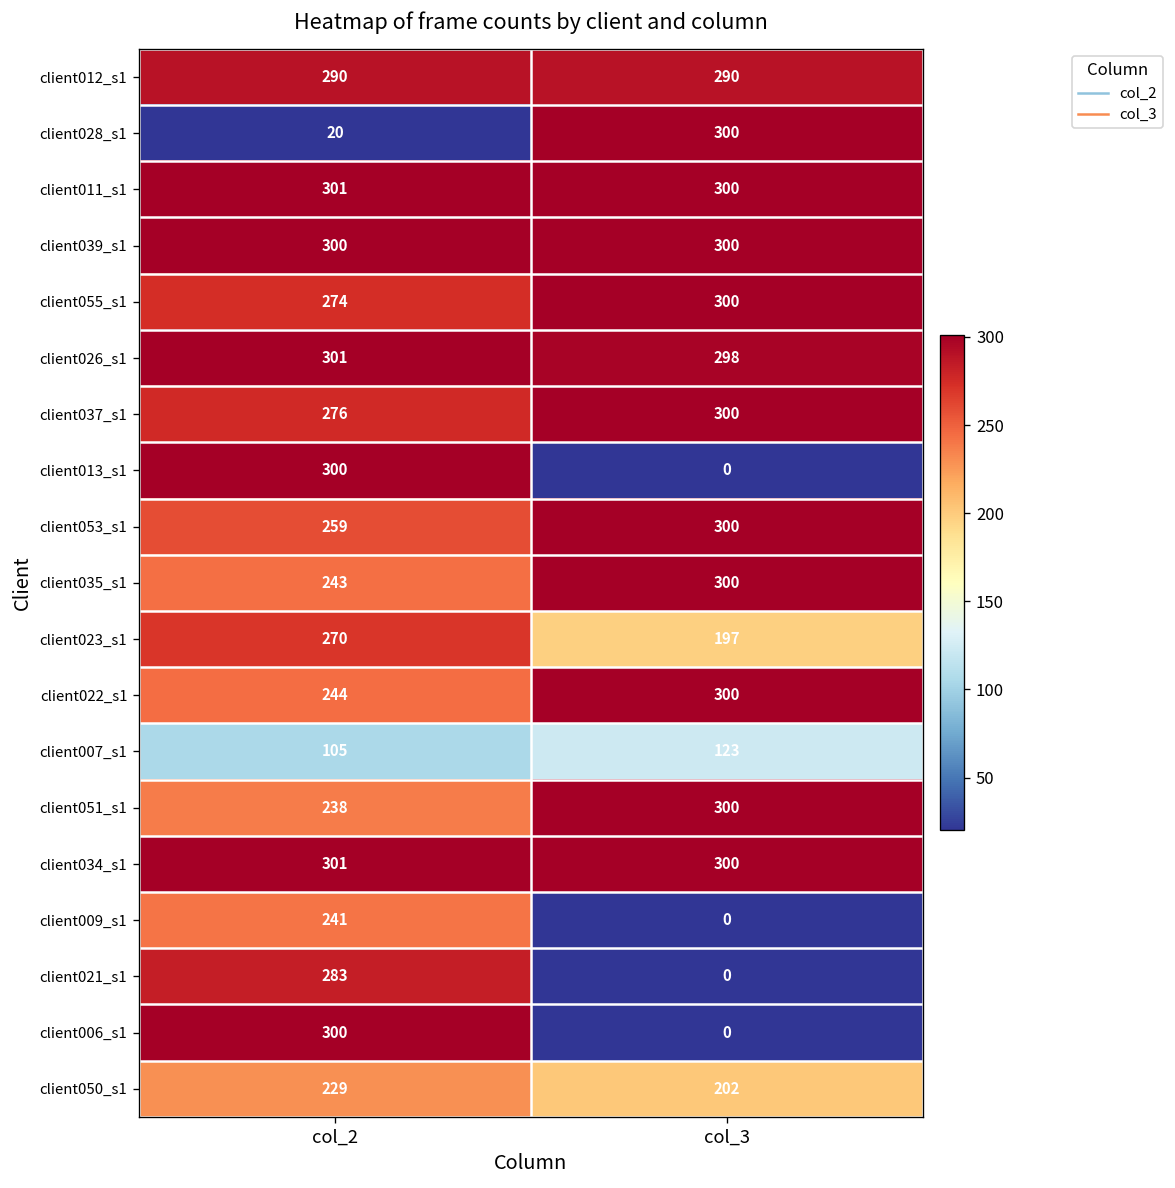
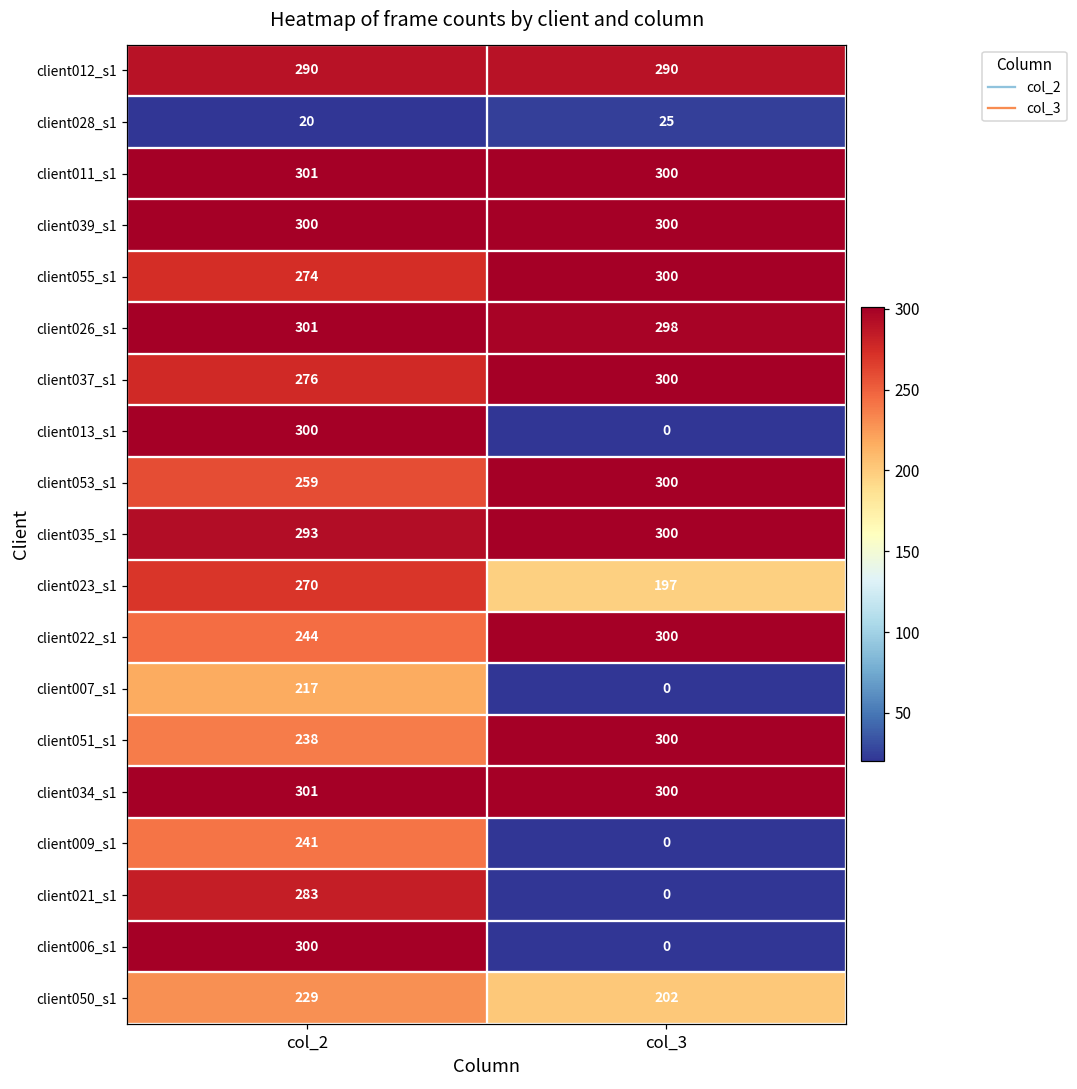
  {
    "client012_s1": {
      "col_2": 290,
      "col_3": 290
    },
    "client028_s1": {
      "col_2": 20,
-     "col_3": 300
+     "col_3": 25
    },
    "client011_s1": {
      "col_2": 301,
      "col_3": 300
    },
    "client039_s1": {
      "col_2": 300,
      "col_3": 300
    },
    "client055_s1": {
      "col_2": 274,
      "col_3": 300
    },
    "client026_s1": {
      "col_2": 301,
      "col_3": 298
    },
    "client037_s1": {
      "col_2": 276,
      "col_3": 300
    },
    "client013_s1": {
      "col_2": 300,
      "col_3": 0
    },
    "client053_s1": {
      "col_2": 259,
      "col_3": 300
    },
    "client035_s1": {
-     "col_2": 243,
+     "col_2": 293,
      "col_3": 300
    },
    "client023_s1": {
      "col_2": 270,
      "col_3": 197
    },
    "client022_s1": {
      "col_2": 244,
      "col_3": 300
    },
    "client007_s1": {
-     "col_2": 105,
-     "col_3": 123
+     "col_2": 217,
+     "col_3": 0
    },
    "client051_s1": {
      "col_2": 238,
      "col_3": 300
    },
    "client034_s1": {
      "col_2": 301,
      "col_3": 300
    },
    "client009_s1": {
      "col_2": 241,
      "col_3": 0
    },
    "client021_s1": {
      "col_2": 283,
      "col_3": 0
    },
    "client006_s1": {
      "col_2": 300,
      "col_3": 0
    },
    "client050_s1": {
      "col_2": 229,
      "col_3": 202
    }
  }
